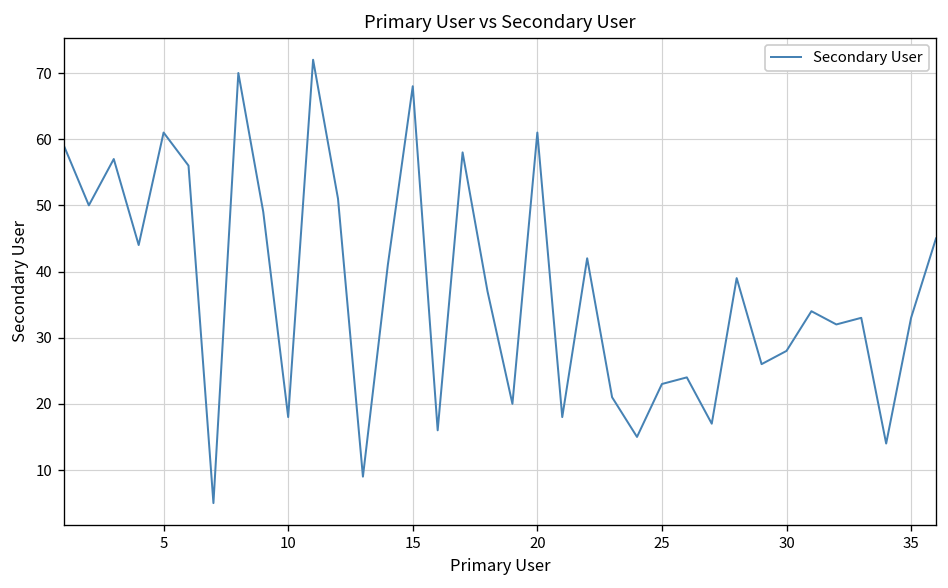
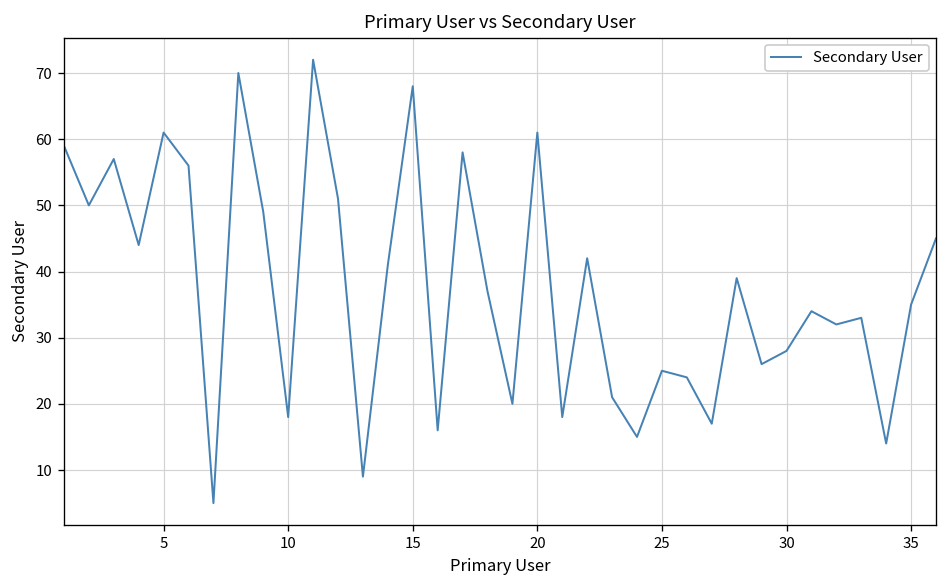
  {
    "5": 61,
    "10": 18,
    "15": 68,
    "20": 61,
-   "25": 23,
+   "25": 25,
    "30": 28,
-   "35": 33
+   "35": 35
  }
